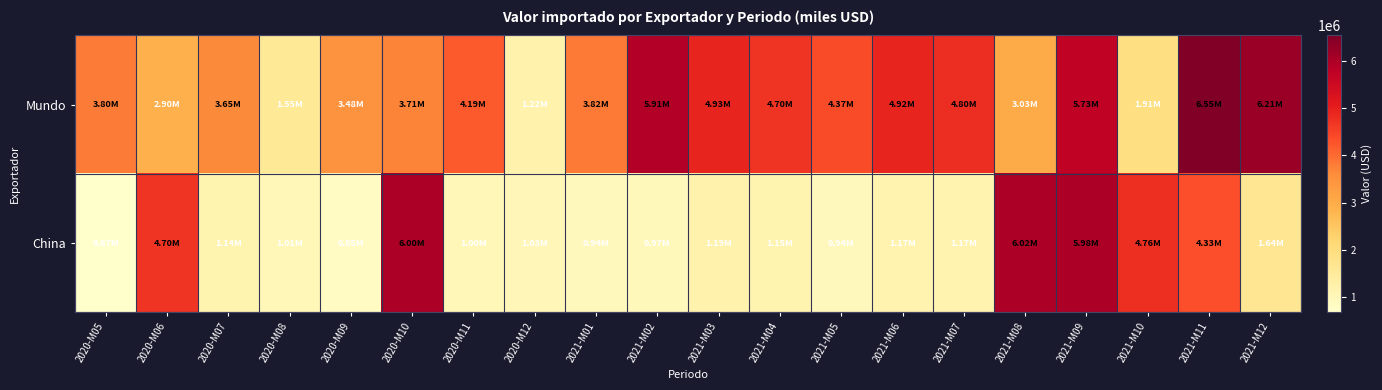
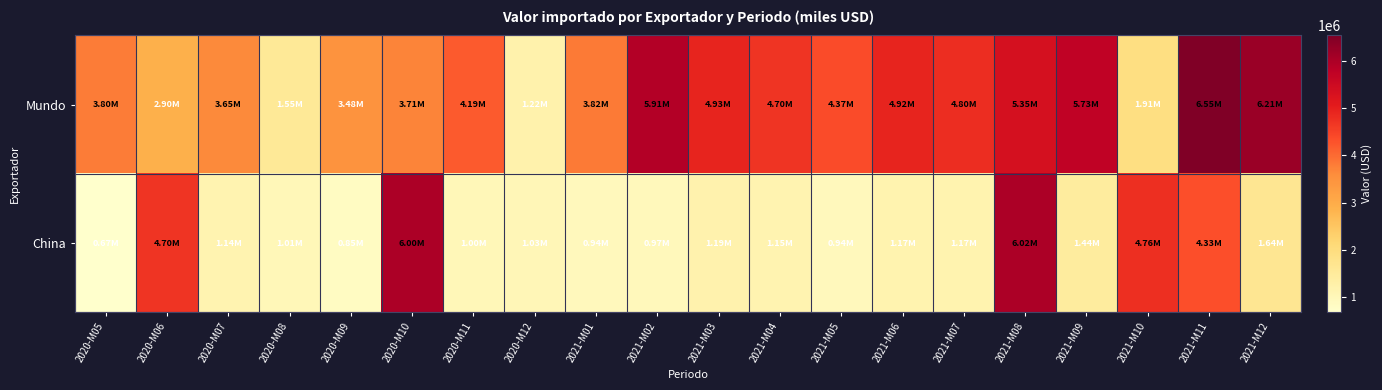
  {
    "Mundo": {
      "2020-M05": "3.80M",
      "2020-M06": "2.90M",
      "2020-M07": "3.65M",
      "2020-M08": "1.55M",
      "2020-M09": "3.48M",
      "2020-M10": "3.71M",
      "2020-M11": "4.19M",
      "2020-M12": "1.22M",
      "2021-M01": "3.82M",
      "2021-M02": "5.91M",
      "2021-M03": "4.93M",
      "2021-M04": "4.70M",
      "2021-M05": "4.37M",
      "2021-M06": "4.92M",
      "2021-M07": "4.80M",
-     "2021-M08": "3.03M",
+     "2021-M08": "5.35M",
      "2021-M09": "5.73M",
      "2021-M10": "1.91M",
      "2021-M11": "6.55M",
      "2021-M12": "6.21M"
    },
    "China": {
      "2020-M05": "0.67M",
      "2020-M06": "4.70M",
      "2020-M07": "1.14M",
      "2020-M08": "1.01M",
      "2020-M09": "0.85M",
      "2020-M10": "6.00M",
      "2020-M11": "1.00M",
      "2020-M12": "1.03M",
      "2021-M01": "0.94M",
      "2021-M02": "0.97M",
      "2021-M03": "1.19M",
      "2021-M04": "1.15M",
      "2021-M05": "0.94M",
      "2021-M06": "1.17M",
      "2021-M07": "1.17M",
      "2021-M08": "6.02M",
-     "2021-M09": "5.98M",
+     "2021-M09": "1.44M",
      "2021-M10": "4.76M",
      "2021-M11": "4.33M",
      "2021-M12": "1.64M"
    }
  }
